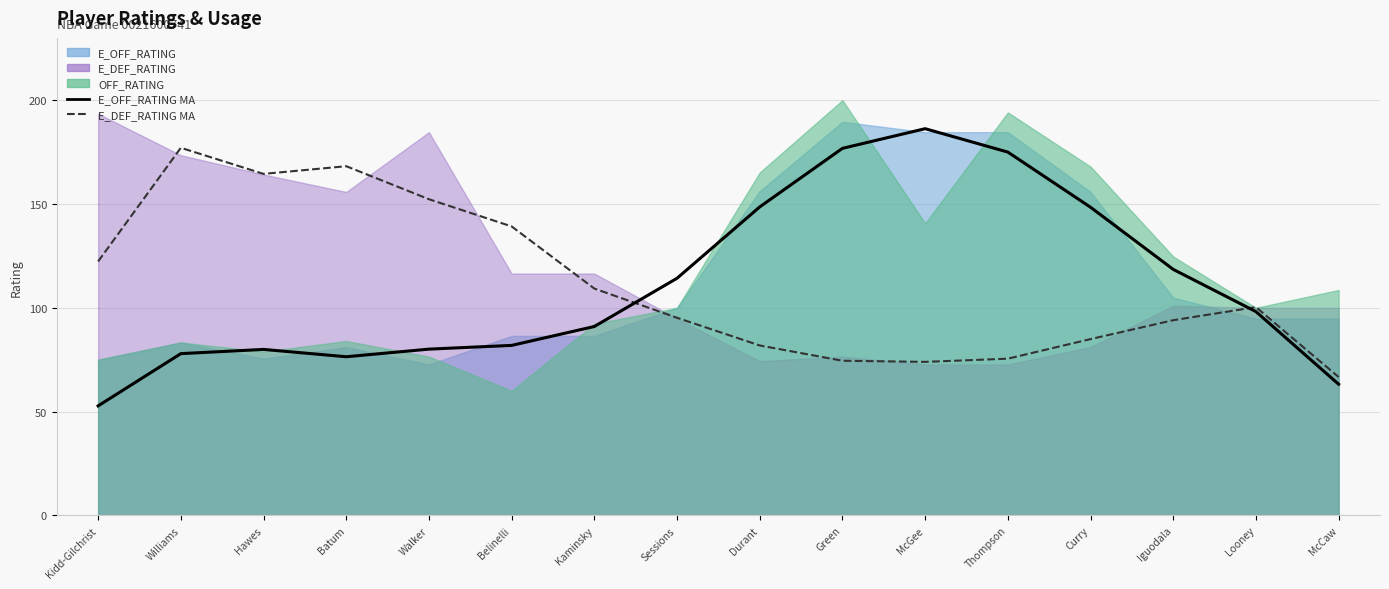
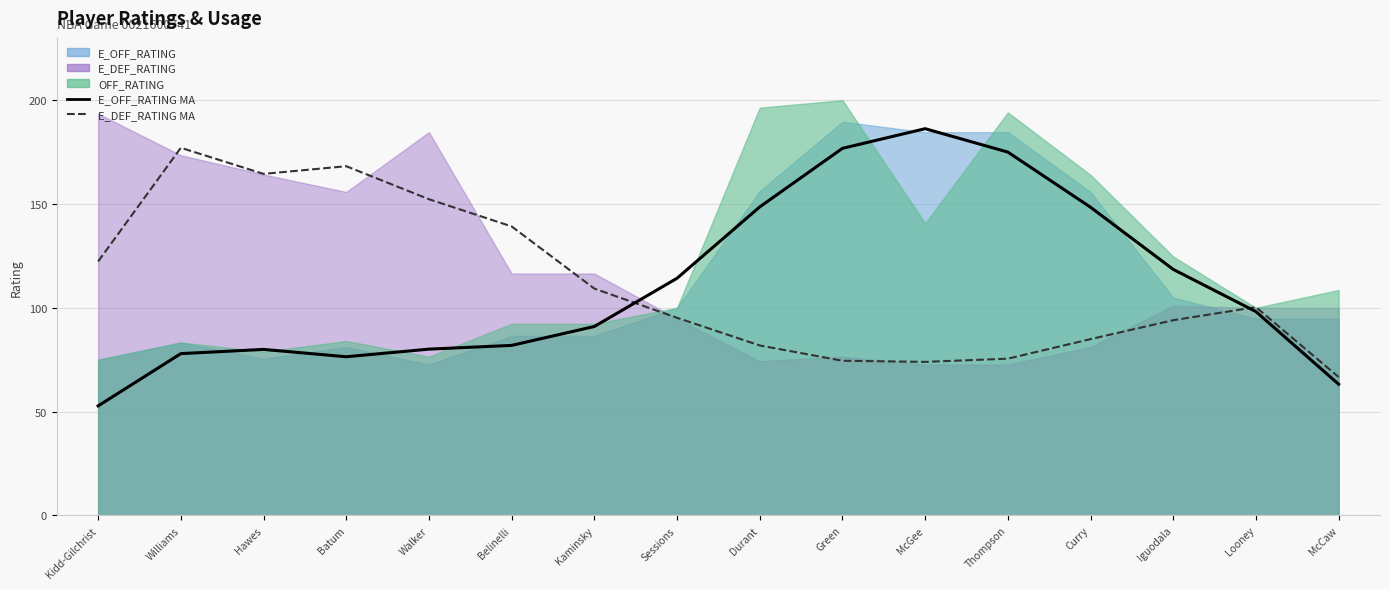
  {
    "OFF_RATING": {
      "Batum": 84,
      "Walker": 77,
-     "Belinelli": 60,
+     "Belinelli": 92,
      "Kaminsky": 92,
-     "Durant": 165,
+     "Durant": 196,
      "Green": 200,
      "McGee": 141,
      "Thompson": 194,
-     "Curry": 168,
+     "Curry": 164,
      "Iguodala": 125,
      "McCaw": 109
    }
  }
